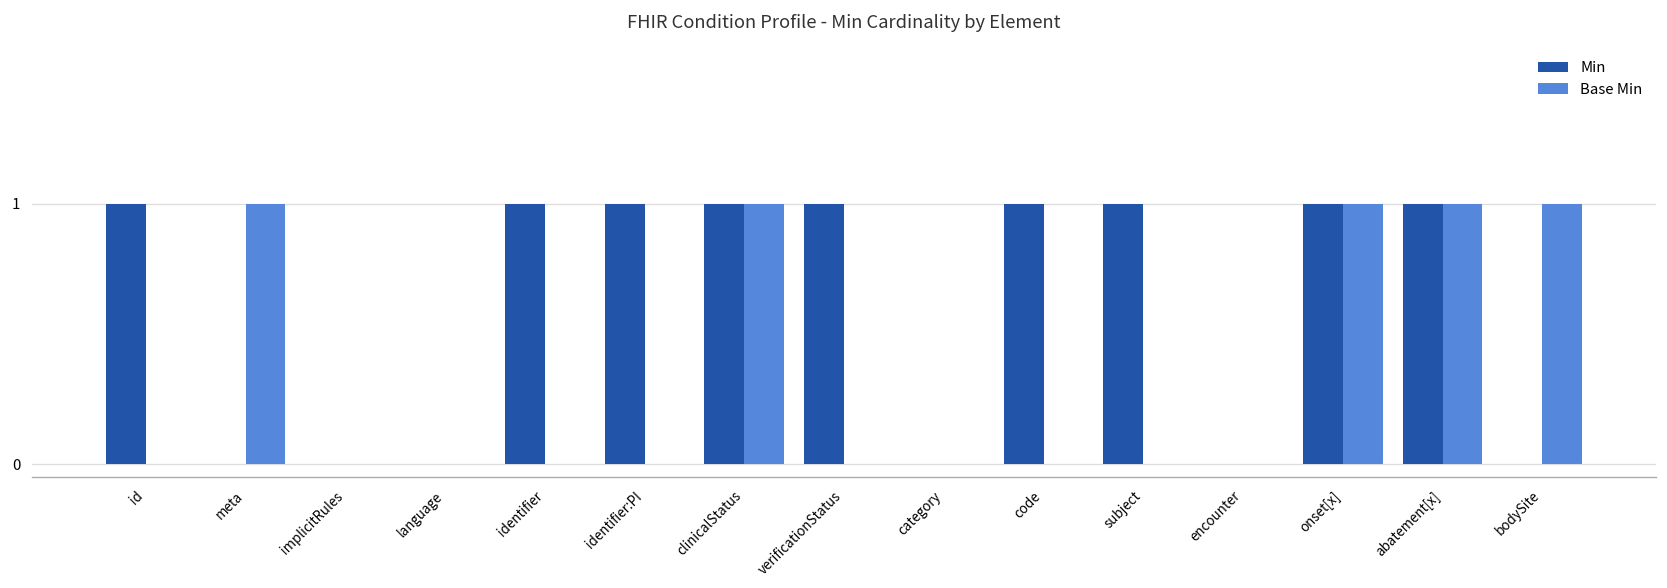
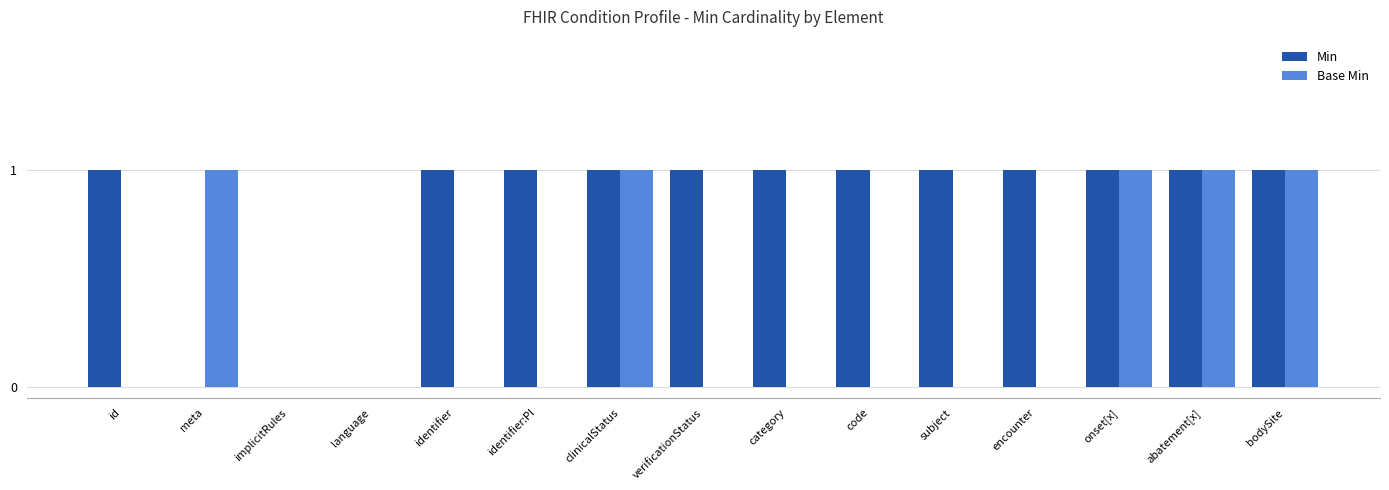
  {
    "Min": {
      "id": 1,
      "meta": 0,
      "implicitRules": 0,
      "language": 0,
      "identifier": 1,
      "identifier:PI": 1,
      "clinicalStatus": 1,
      "verificationStatus": 1,
-     "category": 0,
+     "category": 1,
      "code": 1,
      "subject": 1,
-     "encounter": 0,
+     "encounter": 1,
      "onset[x]": 1,
      "abatement[x]": 1,
-     "bodySite": 0
+     "bodySite": 1
    },
    "Base Min": {
      "id": 0,
      "meta": 1,
      "implicitRules": 0,
      "language": 0,
      "identifier": 0,
      "identifier:PI": 0,
      "clinicalStatus": 1,
      "verificationStatus": 0,
      "category": 0,
      "code": 0,
      "subject": 0,
      "encounter": 0,
      "onset[x]": 1,
      "abatement[x]": 1,
      "bodySite": 1
    }
  }
